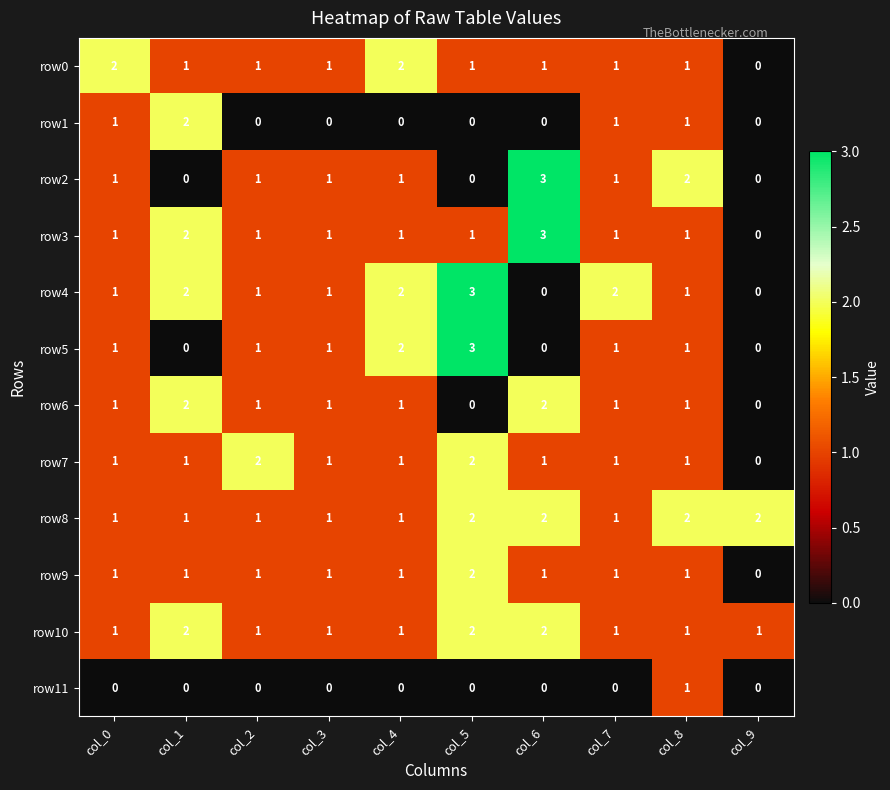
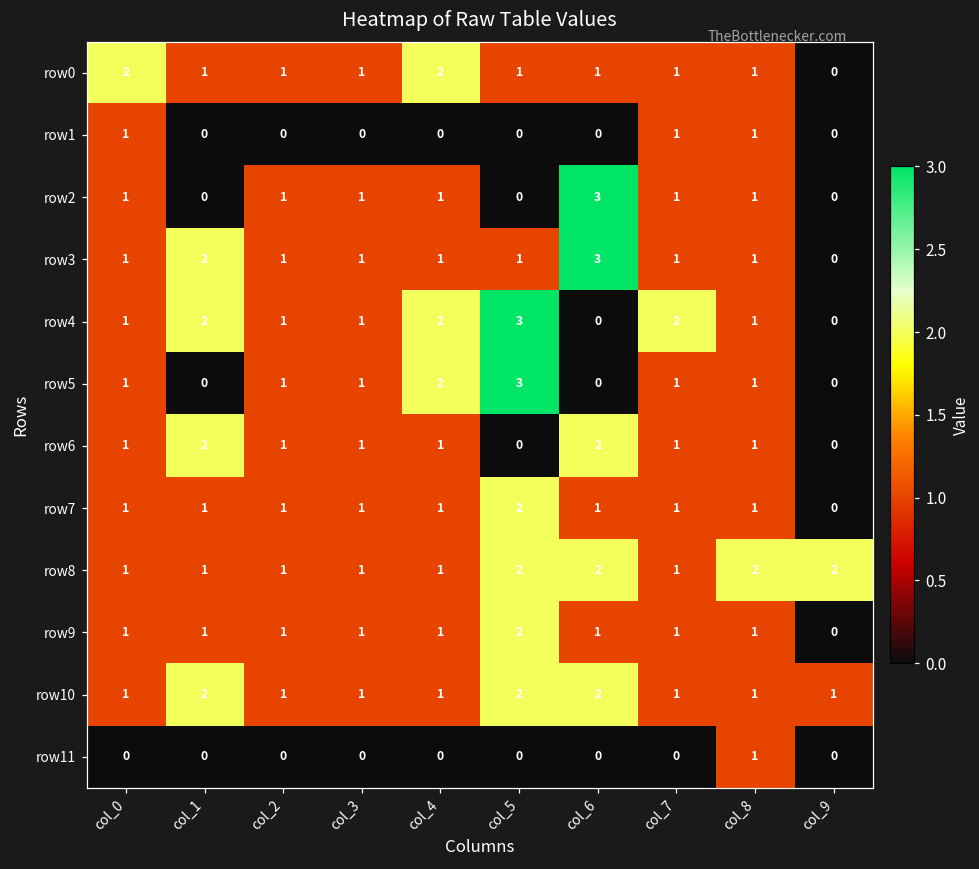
  {
    "row0": {
      "col_0": 2,
      "col_1": 1,
      "col_2": 1,
      "col_3": 1,
      "col_4": 2,
      "col_5": 1,
      "col_6": 1,
      "col_7": 1,
      "col_8": 1,
      "col_9": 0
    },
    "row1": {
      "col_0": 1,
-     "col_1": 2,
+     "col_1": 0,
      "col_2": 0,
      "col_3": 0,
      "col_4": 0,
      "col_5": 0,
      "col_6": 0,
      "col_7": 1,
      "col_8": 1,
      "col_9": 0
    },
    "row2": {
      "col_0": 1,
      "col_1": 0,
      "col_2": 1,
      "col_3": 1,
      "col_4": 1,
      "col_5": 0,
      "col_6": 3,
      "col_7": 1,
-     "col_8": 2,
+     "col_8": 1,
      "col_9": 0
    },
    "row3": {
      "col_0": 1,
      "col_1": 2,
      "col_2": 1,
      "col_3": 1,
      "col_4": 1,
      "col_5": 1,
      "col_6": 3,
      "col_7": 1,
      "col_8": 1,
      "col_9": 0
    },
    "row4": {
      "col_0": 1,
      "col_1": 2,
      "col_2": 1,
      "col_3": 1,
      "col_4": 2,
      "col_5": 3,
      "col_6": 0,
      "col_7": 2,
      "col_8": 1,
      "col_9": 0
    },
    "row5": {
      "col_0": 1,
      "col_1": 0,
      "col_2": 1,
      "col_3": 1,
      "col_4": 2,
      "col_5": 3,
      "col_6": 0,
      "col_7": 1,
      "col_8": 1,
      "col_9": 0
    },
    "row6": {
      "col_0": 1,
      "col_1": 2,
      "col_2": 1,
      "col_3": 1,
      "col_4": 1,
      "col_5": 0,
      "col_6": 2,
      "col_7": 1,
      "col_8": 1,
      "col_9": 0
    },
    "row7": {
      "col_0": 1,
      "col_1": 1,
-     "col_2": 2,
+     "col_2": 1,
      "col_3": 1,
      "col_4": 1,
      "col_5": 2,
      "col_6": 1,
      "col_7": 1,
      "col_8": 1,
      "col_9": 0
    },
    "row8": {
      "col_0": 1,
      "col_1": 1,
      "col_2": 1,
      "col_3": 1,
      "col_4": 1,
      "col_5": 2,
      "col_6": 2,
      "col_7": 1,
      "col_8": 2,
      "col_9": 2
    },
    "row9": {
      "col_0": 1,
      "col_1": 1,
      "col_2": 1,
      "col_3": 1,
      "col_4": 1,
      "col_5": 2,
      "col_6": 1,
      "col_7": 1,
      "col_8": 1,
      "col_9": 0
    },
    "row10": {
      "col_0": 1,
      "col_1": 2,
      "col_2": 1,
      "col_3": 1,
      "col_4": 1,
      "col_5": 2,
      "col_6": 2,
      "col_7": 1,
      "col_8": 1,
      "col_9": 1
    },
    "row11": {
      "col_0": 0,
      "col_1": 0,
      "col_2": 0,
      "col_3": 0,
      "col_4": 0,
      "col_5": 0,
      "col_6": 0,
      "col_7": 0,
      "col_8": 1,
      "col_9": 0
    }
  }
